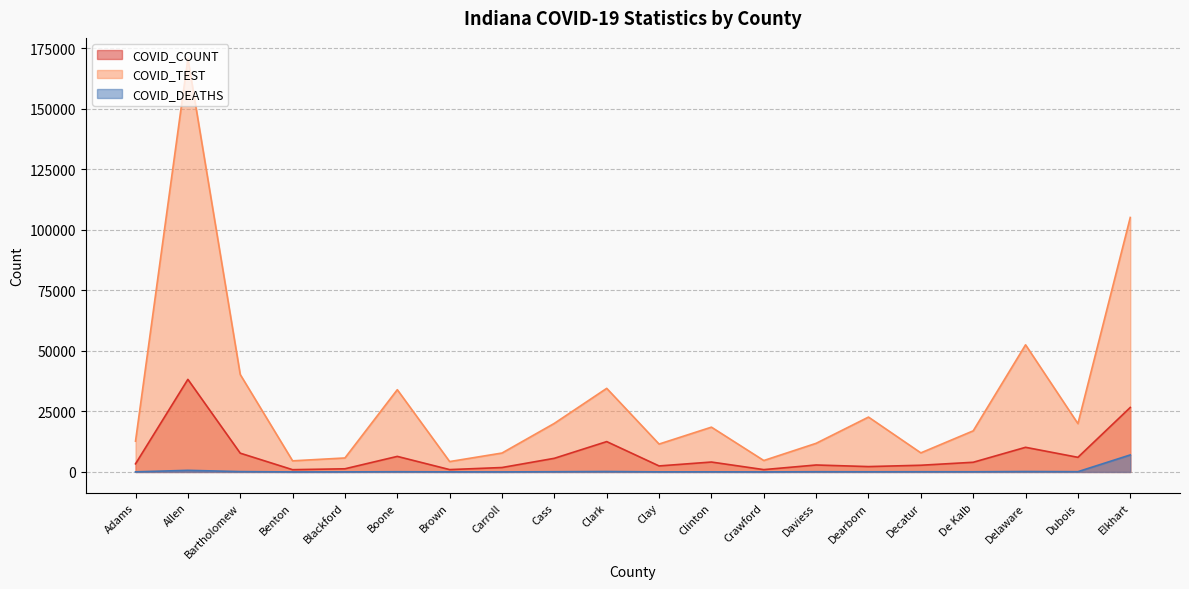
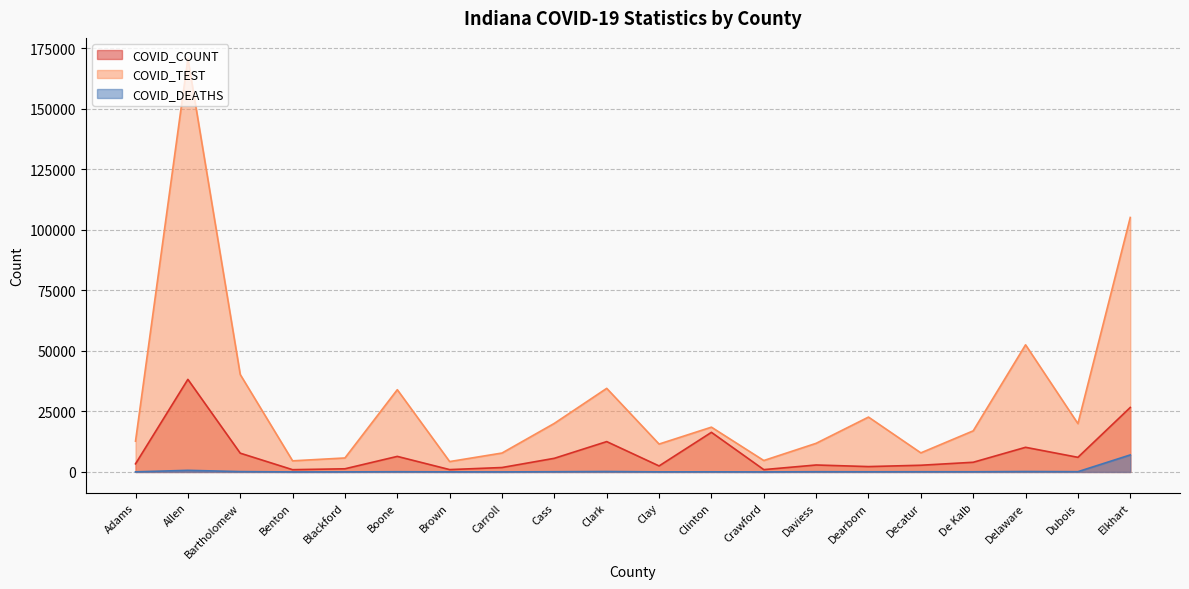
  {
    "COVID_COUNT": {
      "Adams": 3000,
      "Allen": 38000,
      "Bartholomew": 8000,
      "Blackford": 1000,
      "Boone": 6000,
      "Carroll": 2000,
      "Cass": 6000,
      "Clark": 13000,
      "Clay": 2000,
-     "Clinton": 4000,
+     "Clinton": 16000,
      "Daviess": 3000,
      "Dearborn": 2000,
      "Decatur": 3000,
      "De Kalb": 4000,
      "Delaware": 10000,
      "Dubois": 6000,
      "Elkhart": 27000
    },
    "COVID_TEST": {
      "Adams": 13000,
      "Bartholomew": 40000,
      "Benton": 5000,
      "Blackford": 6000,
      "Boone": 34000,
      "Brown": 4000,
      "Carroll": 8000,
      "Cass": 20000,
      "Clark": 35000,
      "Clay": 12000,
      "Clinton": 19000,
      "Crawford": 5000,
      "Daviess": 12000,
      "Dearborn": 23000,
      "Decatur": 8000,
      "De Kalb": 17000,
      "Delaware": 53000,
      "Dubois": 20000,
      "Elkhart": 105000
    },
    "COVID_DEATHS": {
      "Adams": 0,
      "Allen": 1000,
      "Bartholomew": 0,
      "Blackford": 0,
      "Boone": 0,
      "Carroll": 0,
      "Cass": 0,
      "Clark": 0,
      "Clay": 0,
      "Clinton": 0,
      "Daviess": 0,
      "Dearborn": 0,
      "Decatur": 0,
      "De Kalb": 0,
      "Delaware": 0,
      "Dubois": 0,
      "Elkhart": 7000
    }
  }
